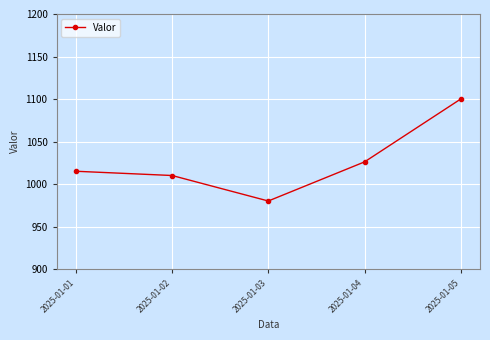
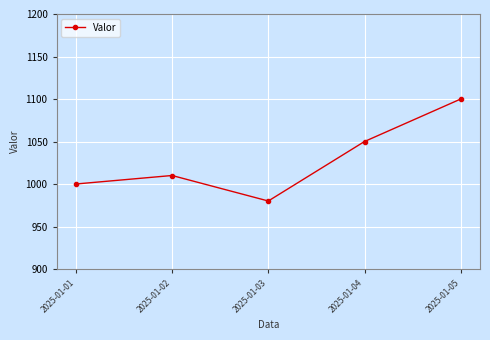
  {
-   "2025-01-01": 1020,
+   "2025-01-01": 1000,
    "2025-01-02": 1010,
    "2025-01-03": 980,
-   "2025-01-04": 1030,
+   "2025-01-04": 1050,
    "2025-01-05": 1100
  }
